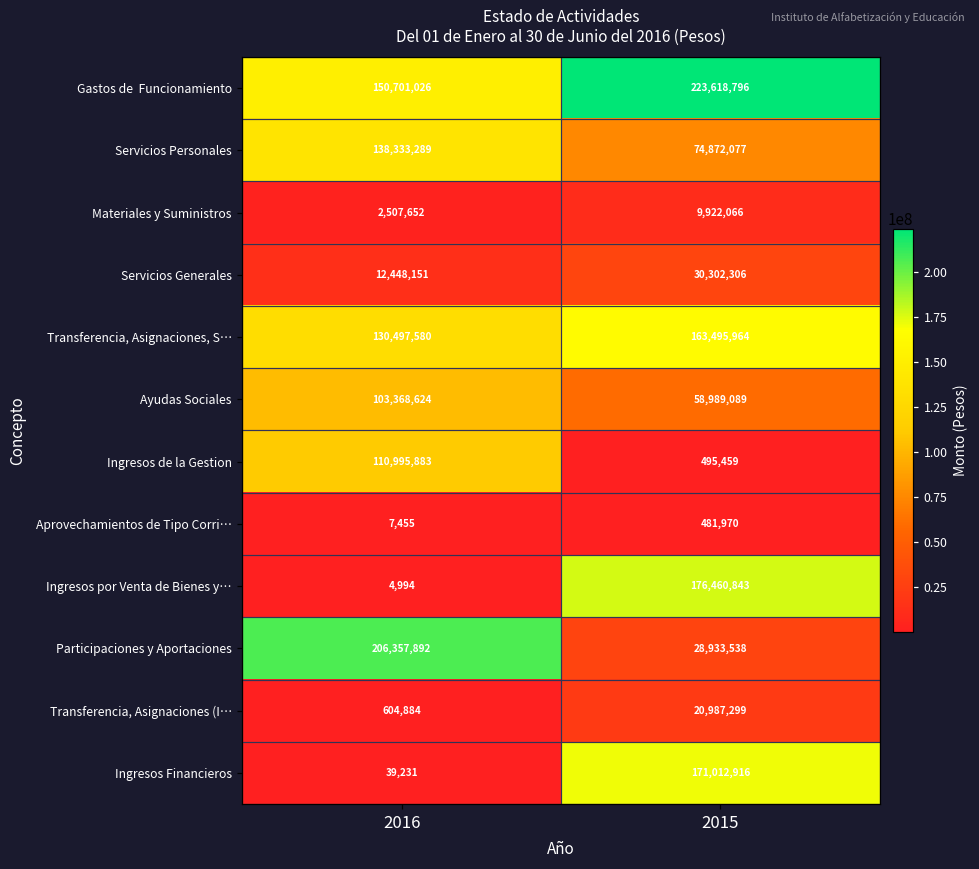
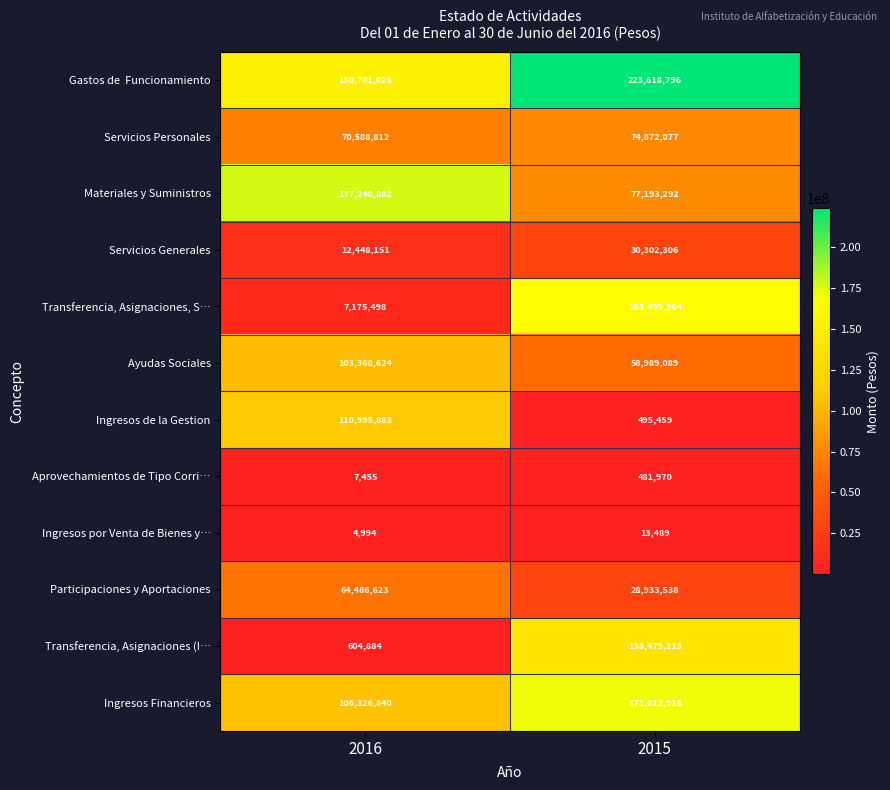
  {
    "Gastos de Funcionamiento": {
      "2016": "150,701,026",
      "2015": "223,618,796"
    },
    "Servicios Personales": {
-     "2016": "138,333,289",
+     "2016": "70,588,812",
      "2015": "74,872,077"
    },
    "Materiales y Suministros": {
-     "2016": "2,507,652",
-     "2015": "9,922,066"
+     "2016": "177,248,882",
+     "2015": "77,193,292"
    },
    "Servicios Generales": {
      "2016": "12,448,151",
      "2015": "30,302,306"
    },
    "Transferencia, Asignaciones, S…": {
-     "2016": "130,497,580",
+     "2016": "7,175,498",
      "2015": "163,495,964"
    },
    "Ayudas Sociales": {
      "2016": "103,368,624",
      "2015": "58,989,089"
    },
    "Ingresos de la Gestion": {
      "2016": "110,995,883",
      "2015": "495,459"
    },
    "Aprovechamientos de Tipo Corri…": {
      "2016": "7,455",
      "2015": "481,970"
    },
    "Ingresos por Venta de Bienes y…": {
      "2016": "4,994",
-     "2015": "176,460,843"
+     "2015": "13,489"
    },
    "Participaciones y Aportaciones": {
-     "2016": "206,357,892",
+     "2016": "64,486,623",
      "2015": "28,933,538"
    },
    "Transferencia, Asignaciones (I…": {
      "2016": "604,884",
-     "2015": "20,987,299"
+     "2015": "138,479,213"
    },
    "Ingresos Financieros": {
-     "2016": "39,231",
+     "2016": "106,326,840",
      "2015": "171,012,916"
    }
  }
